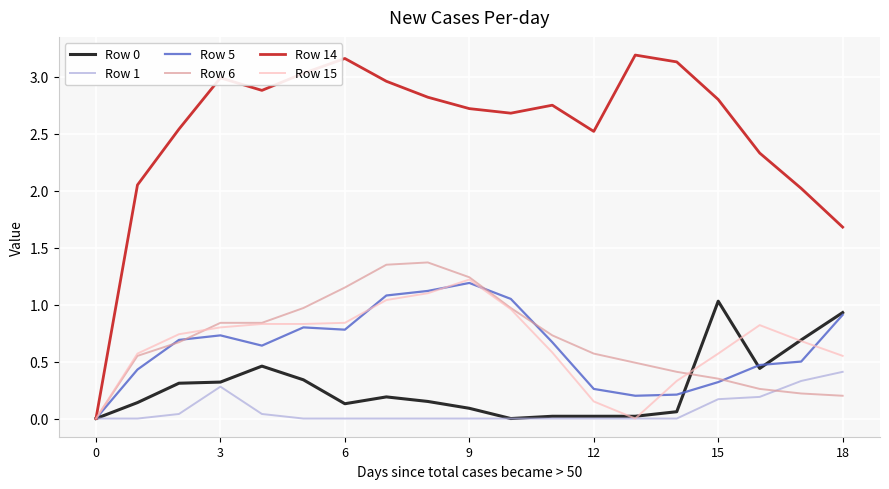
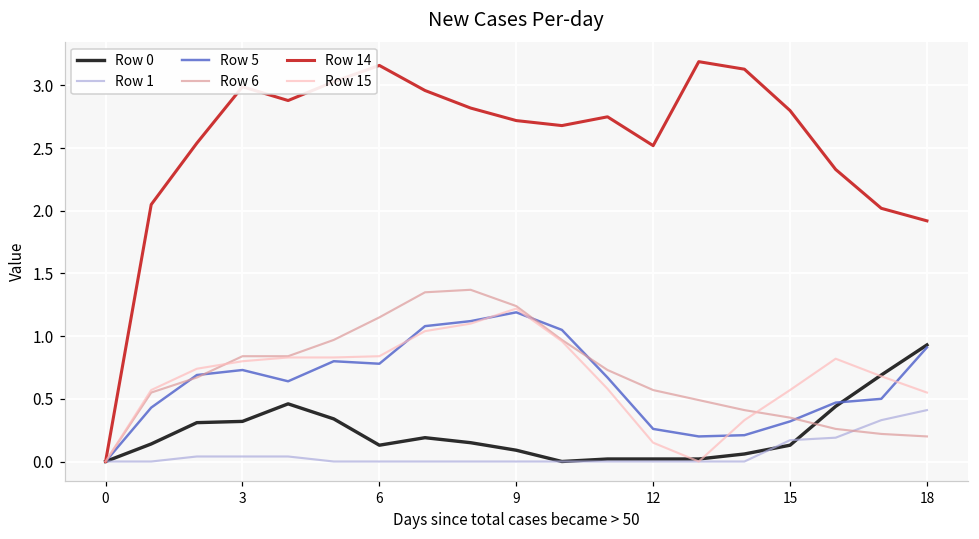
  {
    "Row 0": {
      "3": 0.32,
      "6": 0.13,
      "9": 0.09,
-     "15": 1.03
+     "15": 0.13
    },
    "Row 1": {
-     "3": 0.28,
+     "3": 0.04,
      "6": 0.00,
      "9": 0.00,
      "15": 0.17,
      "18": 0.41
    },
    "Row 5": {
      "3": 0.73,
      "6": 0.78,
      "9": 1.19,
      "12": 0.26,
      "15": 0.32
    },
    "Row 14": {
      "6": 3.16,
      "9": 2.72,
      "12": 2.52,
      "15": 2.80,
-     "18": 1.68
+     "18": 1.92
    }
  }
